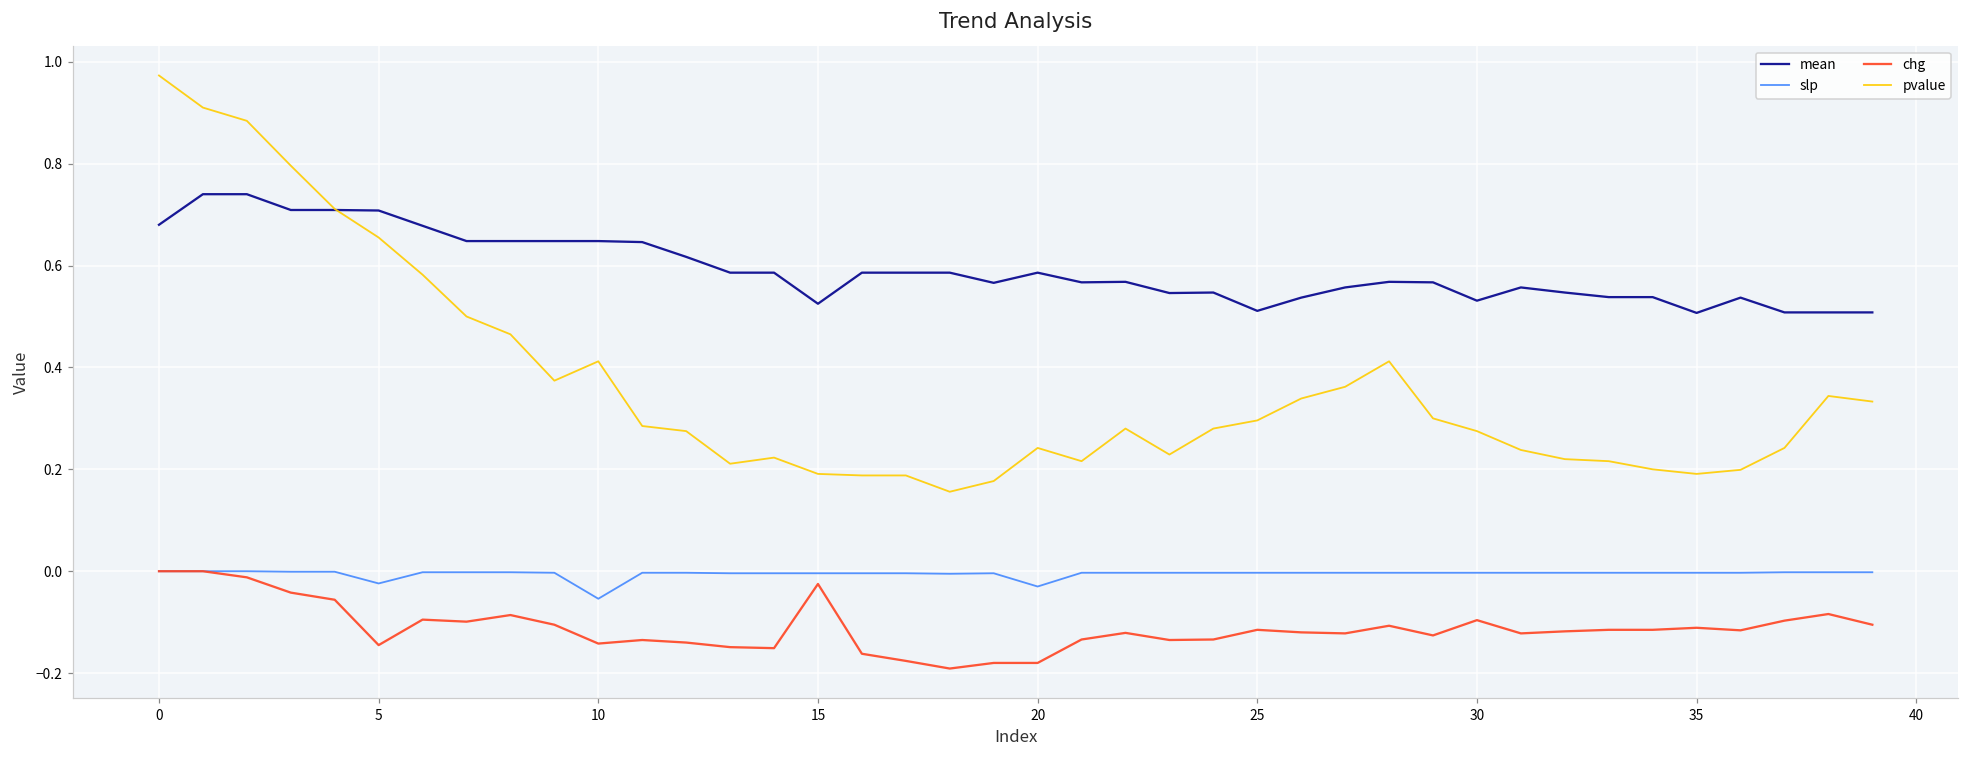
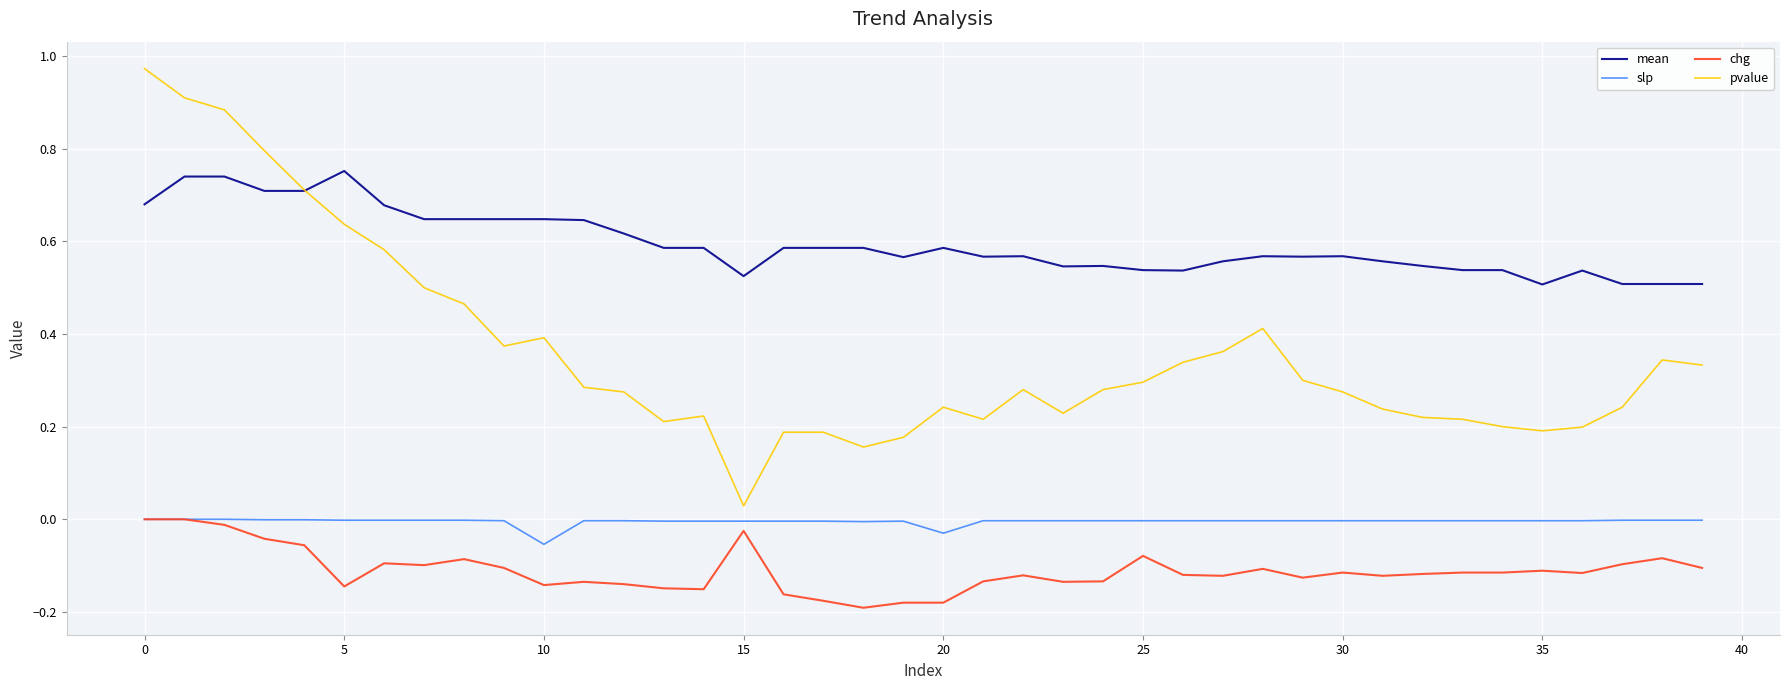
  {
    "mean": {
      "0": 0.68,
-     "5": 0.71,
+     "5": 0.75,
      "10": 0.65,
      "15": 0.53,
      "20": 0.59,
-     "25": 0.51,
-     "30": 0.53,
+     "25": 0.54,
+     "30": 0.57,
      "35": 0.51
    },
    "slp": {
-     "5": -0.02,
+     "5": 0.00,
      "10": -0.05,
      "15": 0.00,
      "20": -0.03,
      "25": 0.00,
      "30": 0.00,
      "35": 0.00
    },
    "chg": {
      "5": -0.15,
      "10": -0.14,
      "15": -0.03,
      "20": -0.18,
-     "25": -0.12,
-     "30": -0.10,
+     "25": -0.08,
+     "30": -0.12,
      "35": -0.11
    },
    "pvalue": {
      "0": 0.97,
-     "5": 0.66,
-     "10": 0.41,
-     "15": 0.19,
+     "5": 0.64,
+     "10": 0.39,
+     "15": 0.03,
      "20": 0.24,
      "25": 0.30,
      "30": 0.28,
      "35": 0.19
    }
  }
